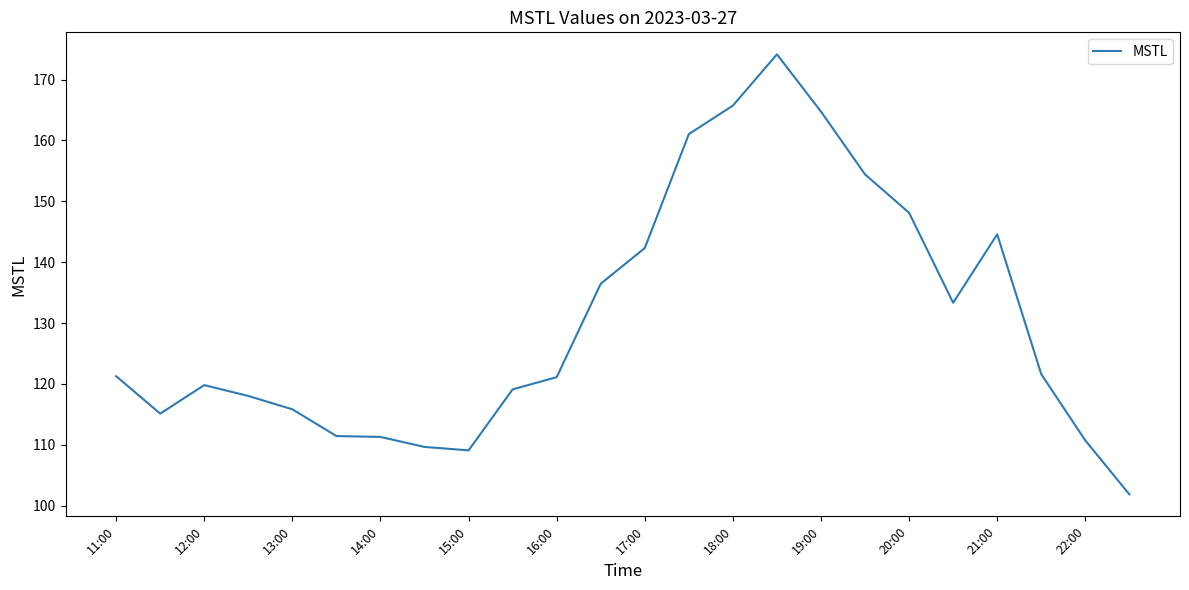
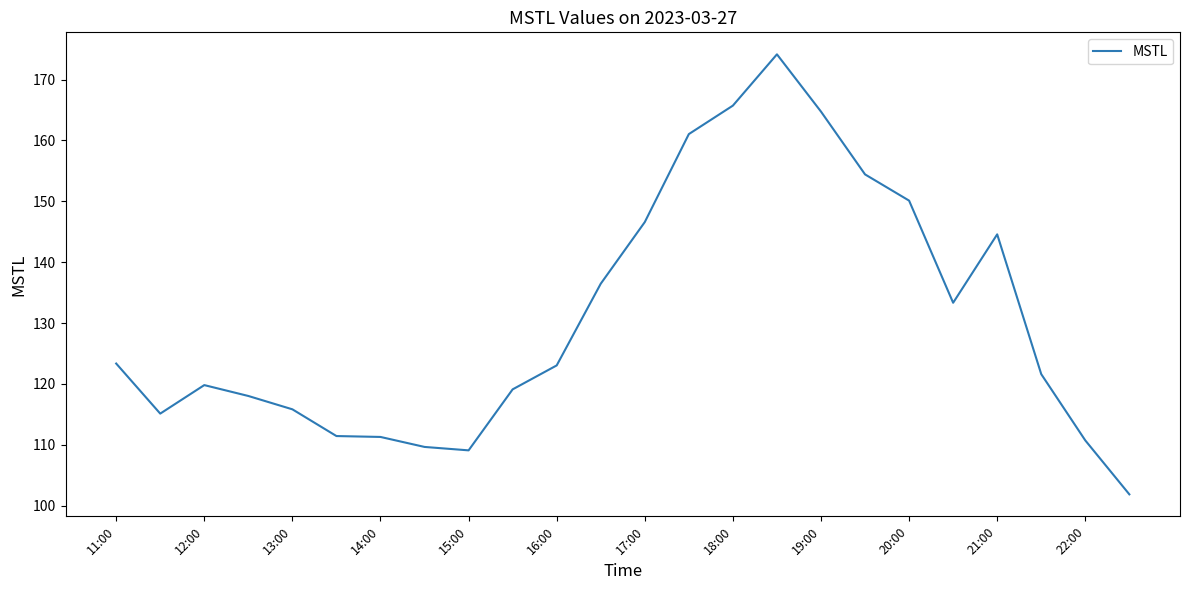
  {
-   "11:00": 121,
+   "11:00": 123,
    "12:00": 120,
    "13:00": 116,
    "14:00": 111,
    "15:00": 109,
-   "16:00": 121,
-   "17:00": 142,
+   "16:00": 123,
+   "17:00": 147,
    "18:00": 166,
    "19:00": 165,
-   "20:00": 148,
+   "20:00": 150,
    "21:00": 145,
    "22:00": 111
  }
